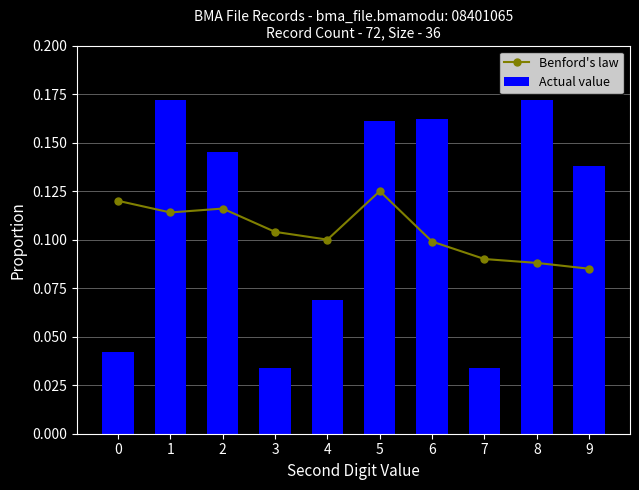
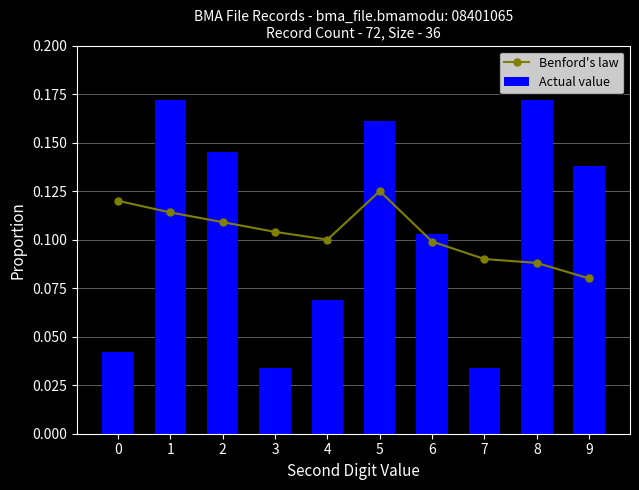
  {
    "Benford's law": {
      "0": 0.120,
      "1": 0.114,
-     "2": 0.116,
+     "2": 0.109,
      "3": 0.104,
      "4": 0.100,
      "5": 0.125,
      "6": 0.099,
      "7": 0.090,
      "8": 0.088,
-     "9": 0.085
+     "9": 0.080
    },
    "Actual value": {
      "0": 0.042,
      "1": 0.172,
      "2": 0.145,
      "3": 0.034,
      "4": 0.069,
      "5": 0.161,
-     "6": 0.162,
+     "6": 0.103,
      "7": 0.034,
      "8": 0.172,
      "9": 0.138
    }
  }
